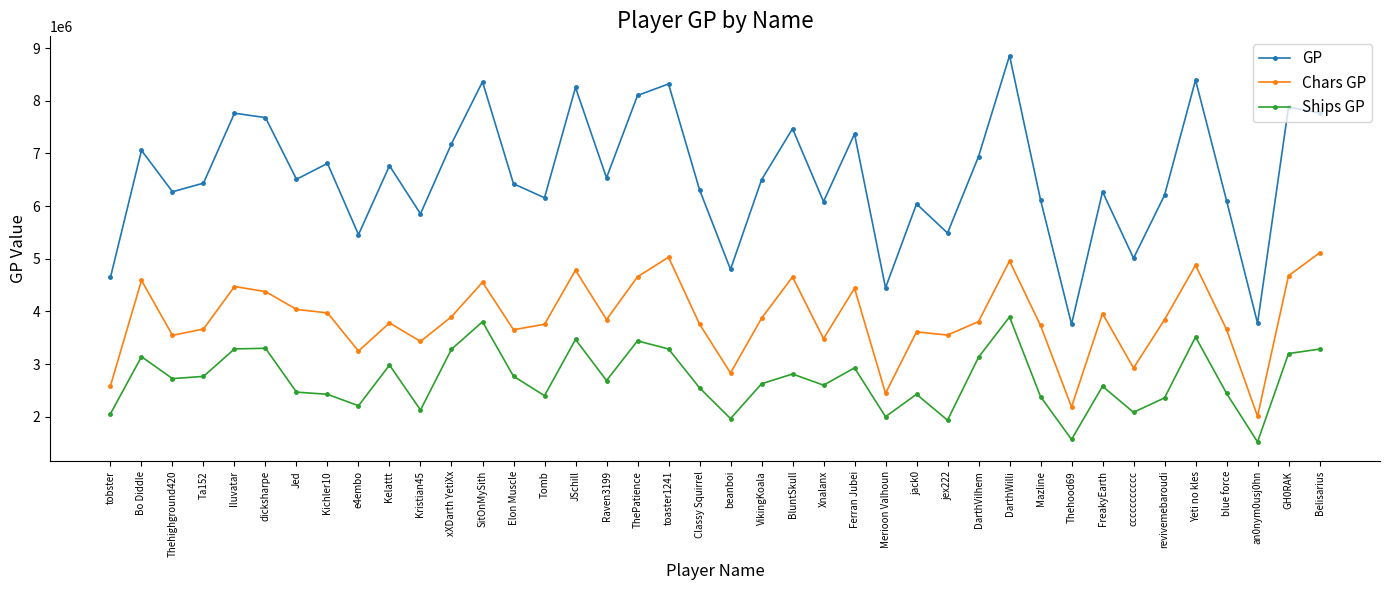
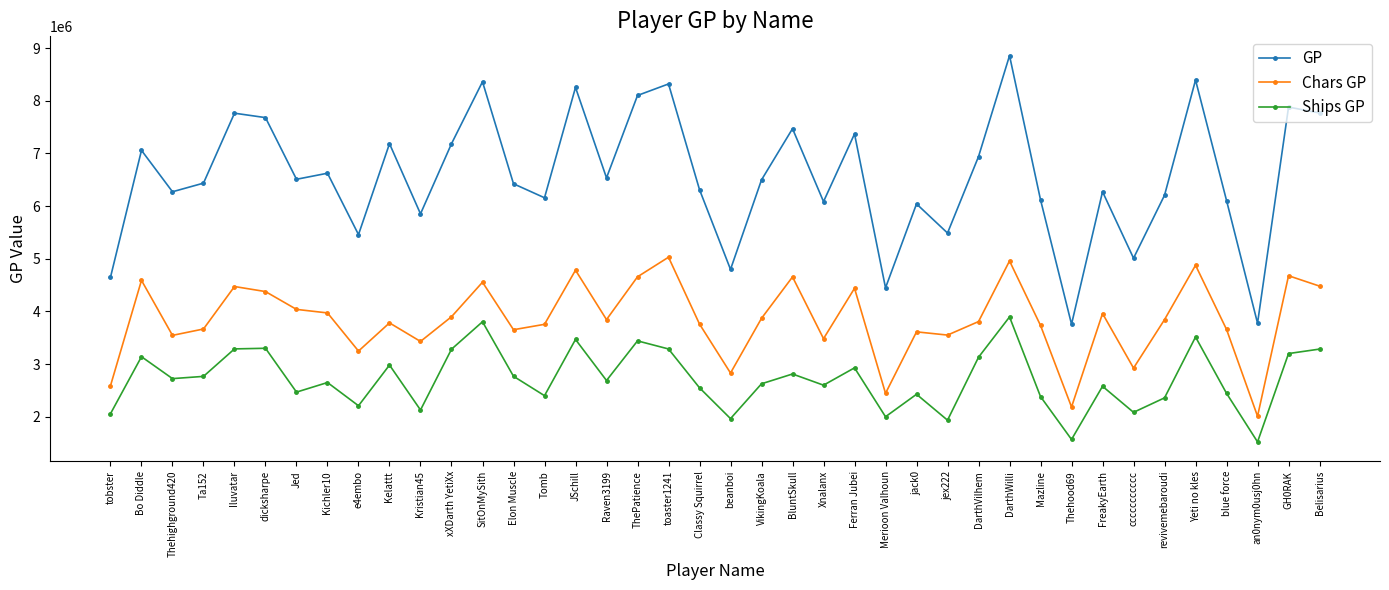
  {
    "GP": {
      "tobster": 4600000,
      "Bo Diddle": 7100000,
      "Thehighground420": 6300000,
      "Ta152": 6400000,
      "Iluvatar": 7800000,
      "dicksharpe": 7700000,
      "Jed": 6500000,
-     "Kichler10": 6800000,
+     "Kichler10": 6600000,
      "e4embo": 5500000,
-     "Kelattt": 6800000,
+     "Kelattt": 7200000,
      "Kristian45": 5900000,
      "xXDarth YetiXx": 7200000,
      "SitOnMySith": 8400000,
      "Elon Muscle": 6400000,
      "Tomb": 6200000,
      "JSchill": 8300000,
      "Raven3199": 6500000,
      "ThePatience": 8100000,
      "toaster1241": 8300000,
      "Classy Squirrel": 6300000,
      "beanboi": 4800000,
      "VikingKoala": 6500000,
      "BluntSkull": 7500000,
      "Xnalanx": 6100000,
      "Ferran Jubei": 7400000,
      "Merioon Valhoun": 4400000,
      "jack0": 6000000,
      "jex222": 5500000,
      "DarthVilhem": 6900000,
      "DarthWilli": 8900000,
      "Mazline": 6100000,
      "Thehood69": 3800000,
      "FreakyEarth": 6300000,
      "ccccccccccc": 5000000,
      "revivemebaroudi": 6200000,
      "Yeti no kles": 8400000,
      "blue force": 6100000,
      "an0nym0usj0hn": 3800000
    },
    "Chars GP": {
      "tobster": 2600000,
      "Bo Diddle": 4600000,
      "Thehighground420": 3500000,
      "Ta152": 3700000,
      "Iluvatar": 4500000,
      "dicksharpe": 4400000,
      "Jed": 4000000,
      "Kichler10": 4000000,
      "e4embo": 3200000,
      "Kelattt": 3800000,
      "Kristian45": 3400000,
      "xXDarth YetiXx": 3900000,
      "SitOnMySith": 4600000,
      "Elon Muscle": 3700000,
      "Tomb": 3800000,
      "JSchill": 4800000,
      "Raven3199": 3800000,
      "ThePatience": 4700000,
      "toaster1241": 5000000,
      "Classy Squirrel": 3800000,
      "beanboi": 2800000,
      "VikingKoala": 3900000,
      "BluntSkull": 4700000,
      "Xnalanx": 3500000,
      "Ferran Jubei": 4400000,
      "Merioon Valhoun": 2400000,
      "jack0": 3600000,
      "jex222": 3600000,
      "DarthVilhem": 3800000,
      "DarthWilli": 5000000,
      "Mazline": 3700000,
      "Thehood69": 2200000,
      "FreakyEarth": 4000000,
      "ccccccccccc": 2900000,
      "revivemebaroudi": 3800000,
      "Yeti no kles": 4900000,
      "blue force": 3700000,
      "an0nym0usj0hn": 2000000,
      "GH0RAK": 4700000,
-     "Belisarius": 5100000
+     "Belisarius": 4500000
    },
    "Ships GP": {
      "tobster": 2100000,
      "Bo Diddle": 3100000,
      "Thehighground420": 2700000,
      "Ta152": 2800000,
      "Iluvatar": 3300000,
      "dicksharpe": 3300000,
      "Jed": 2500000,
-     "Kichler10": 2400000,
+     "Kichler10": 2700000,
      "e4embo": 2200000,
      "Kelattt": 3000000,
      "Kristian45": 2100000,
      "xXDarth YetiXx": 3300000,
      "SitOnMySith": 3800000,
      "Elon Muscle": 2800000,
      "Tomb": 2400000,
      "JSchill": 3500000,
      "Raven3199": 2700000,
      "ThePatience": 3400000,
      "toaster1241": 3300000,
      "Classy Squirrel": 2600000,
      "beanboi": 2000000,
      "VikingKoala": 2600000,
      "BluntSkull": 2800000,
      "Xnalanx": 2600000,
      "Ferran Jubei": 2900000,
      "Merioon Valhoun": 2000000,
      "jack0": 2400000,
      "jex222": 1900000,
      "DarthVilhem": 3100000,
      "DarthWilli": 3900000,
      "Mazline": 2400000,
      "Thehood69": 1600000,
      "FreakyEarth": 2600000,
      "ccccccccccc": 2100000,
      "revivemebaroudi": 2400000,
      "Yeti no kles": 3500000,
      "blue force": 2400000,
      "an0nym0usj0hn": 1500000,
      "GH0RAK": 3200000,
      "Belisarius": 3300000
    }
  }
